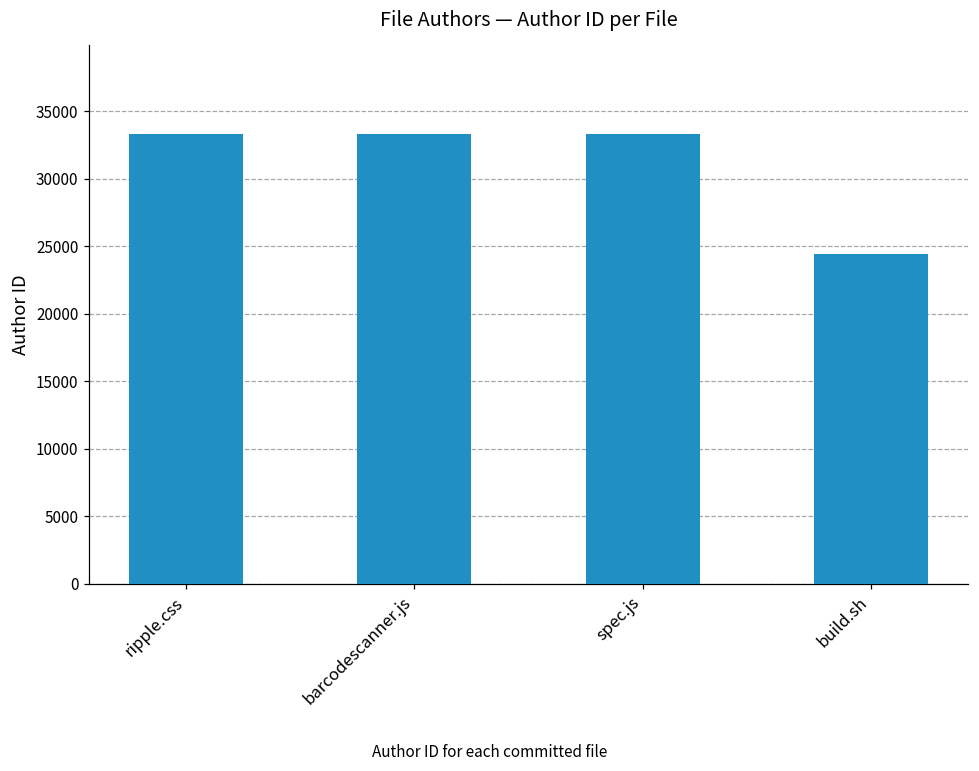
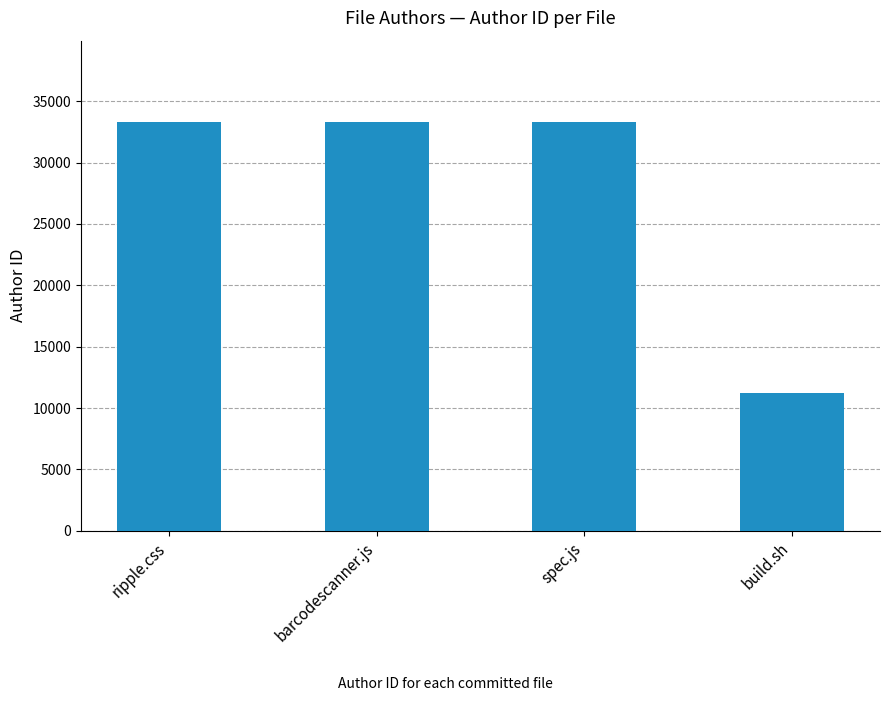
  {
    "ripple.css": 33300,
    "barcodescanner.js": 33300,
    "spec.js": 33300,
-   "build.sh": 24400
+   "build.sh": 11300
  }
